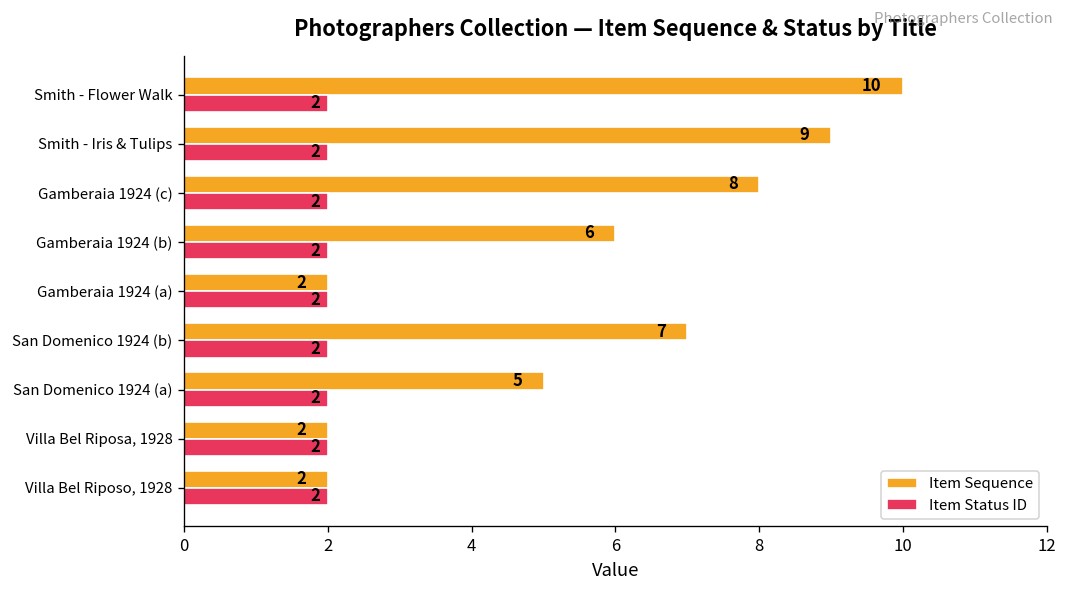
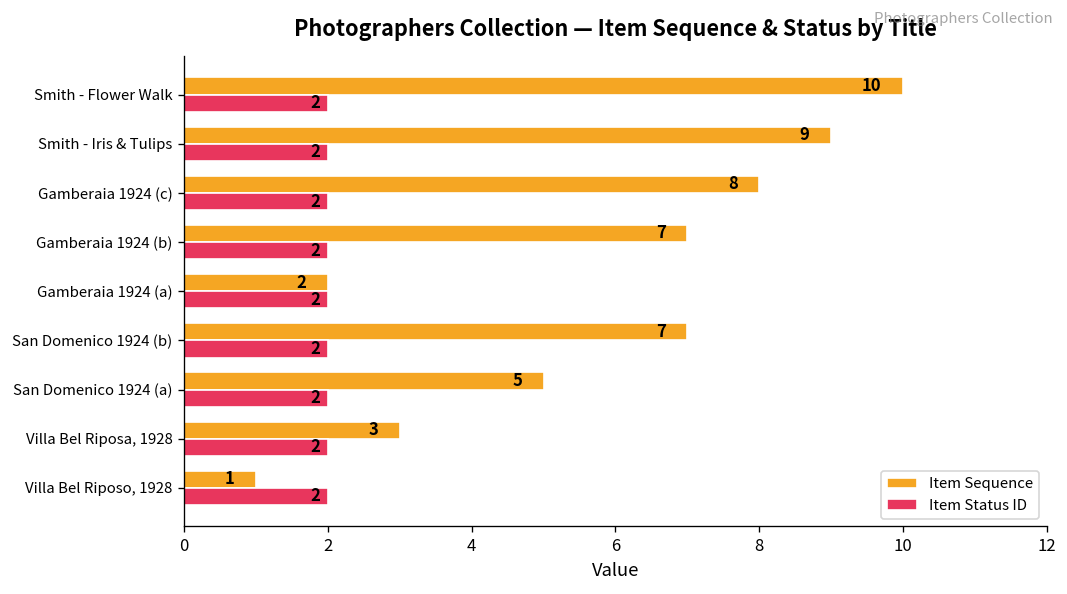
  {
    "Item Sequence": {
      "Smith - Flower Walk": 10,
      "Smith - Iris & Tulips": 9,
      "Gamberaia 1924 (c)": 8,
-     "Gamberaia 1924 (b)": 6,
+     "Gamberaia 1924 (b)": 7,
      "Gamberaia 1924 (a)": 2,
      "San Domenico 1924 (b)": 7,
      "San Domenico 1924 (a)": 5,
-     "Villa Bel Riposa, 1928": 2,
-     "Villa Bel Riposo, 1928": 2
+     "Villa Bel Riposa, 1928": 3,
+     "Villa Bel Riposo, 1928": 1
    },
    "Item Status ID": {
      "Smith - Flower Walk": 2,
      "Smith - Iris & Tulips": 2,
      "Gamberaia 1924 (c)": 2,
      "Gamberaia 1924 (b)": 2,
      "Gamberaia 1924 (a)": 2,
      "San Domenico 1924 (b)": 2,
      "San Domenico 1924 (a)": 2,
      "Villa Bel Riposa, 1928": 2,
      "Villa Bel Riposo, 1928": 2
    }
  }
